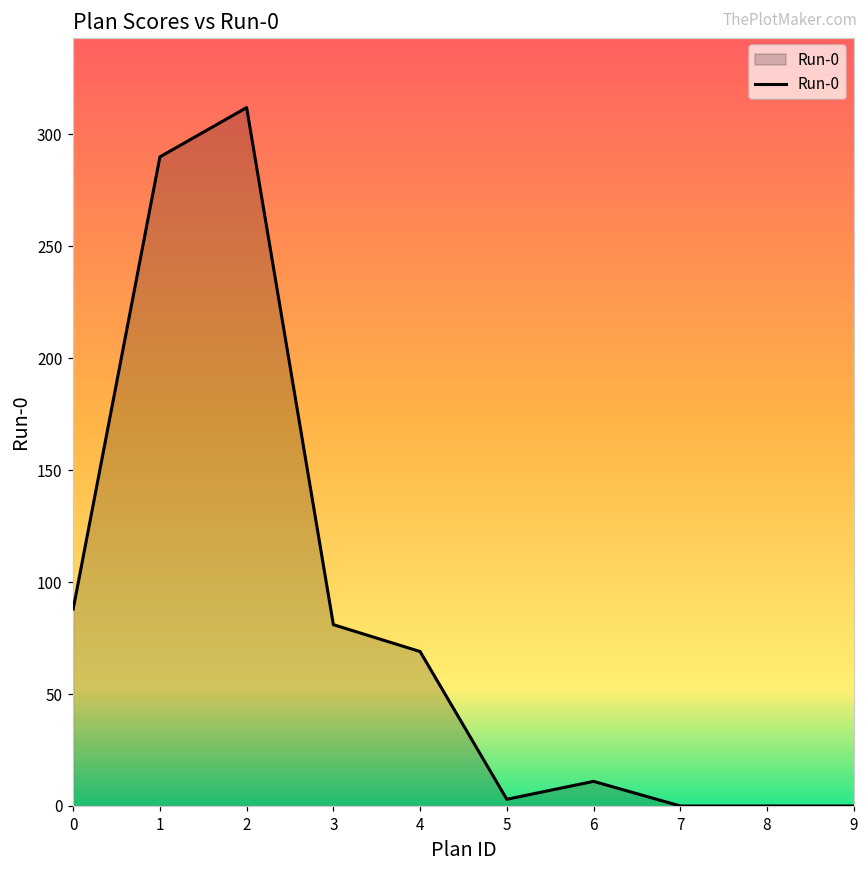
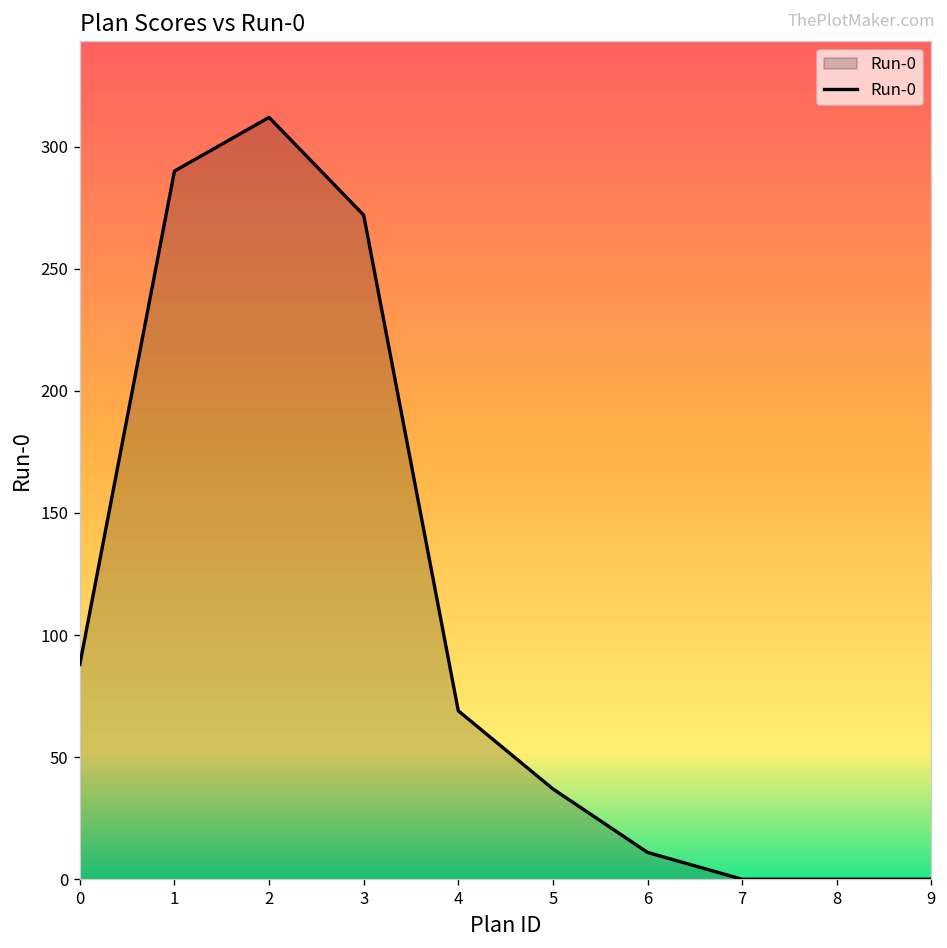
  {
    "0": 88,
    "1": 290,
    "2": 312,
-   "3": 81,
+   "3": 272,
    "4": 69,
-   "5": 3,
+   "5": 37,
    "6": 11,
    "7": 0,
    "8": 0,
    "9": 0
  }
